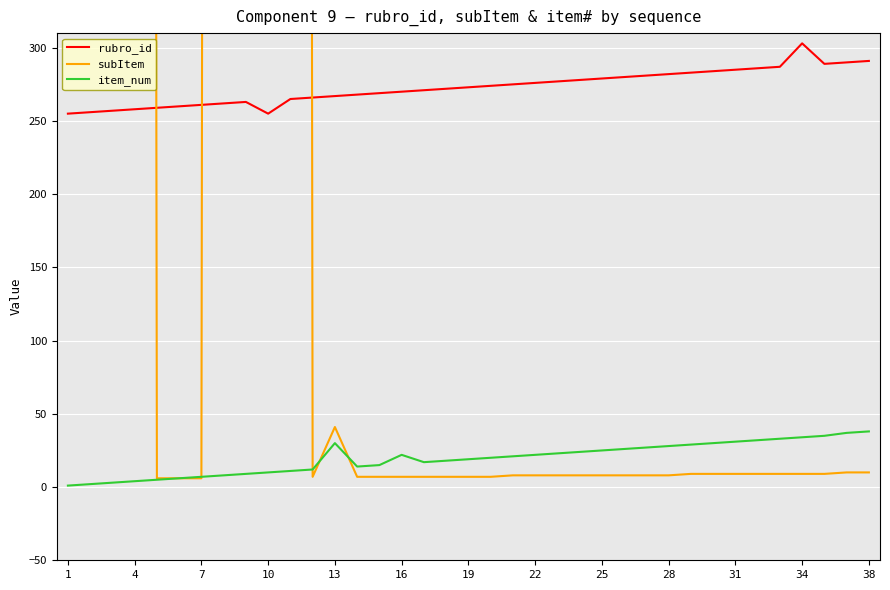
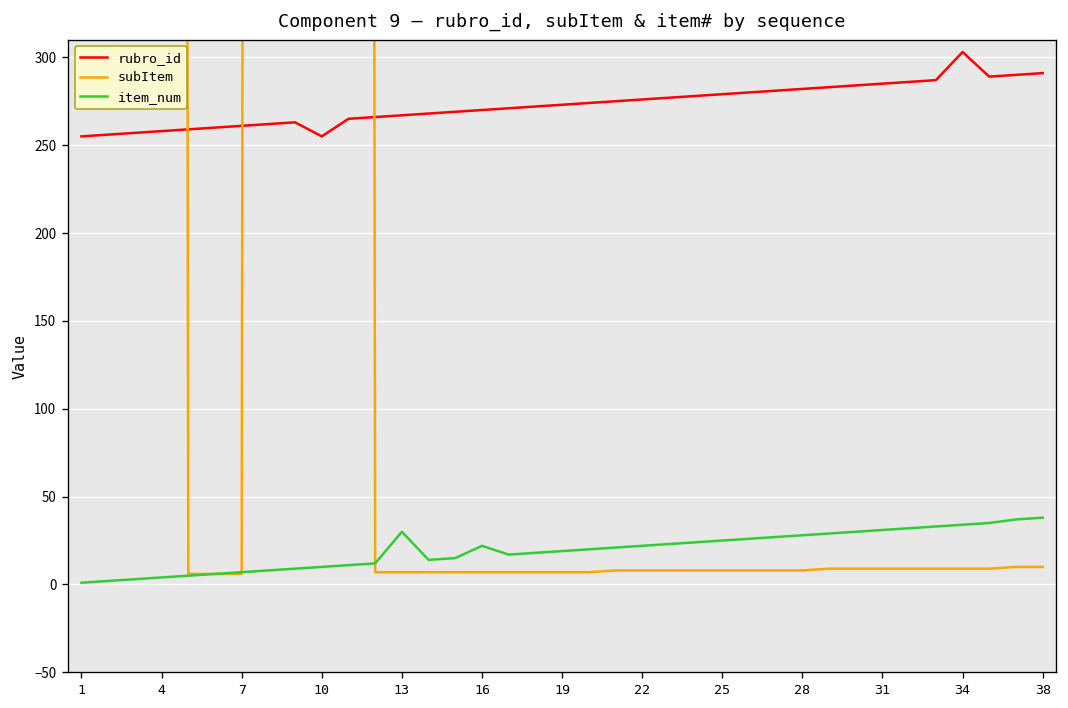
  {
    "rubro_id": {
      "1": 255,
      "4": 258,
      "7": 261,
      "10": 255,
      "13": 267,
      "16": 270,
      "19": 273,
      "22": 276,
      "25": 279,
      "28": 282,
      "31": 285,
      "34": 303,
      "38": 291
    },
    "subItem": {
-     "13": 41,
+     "13": 7,
      "16": 7,
      "19": 7,
      "22": 8,
      "25": 8,
      "28": 8,
      "31": 9,
      "34": 9,
      "38": 10
    },
    "item_num": {
      "1": 1,
      "4": 4,
      "10": 10,
      "13": 30,
      "16": 22,
      "19": 19,
      "22": 22,
      "25": 25,
      "28": 28,
      "31": 31,
      "34": 34,
      "38": 38
    }
  }
